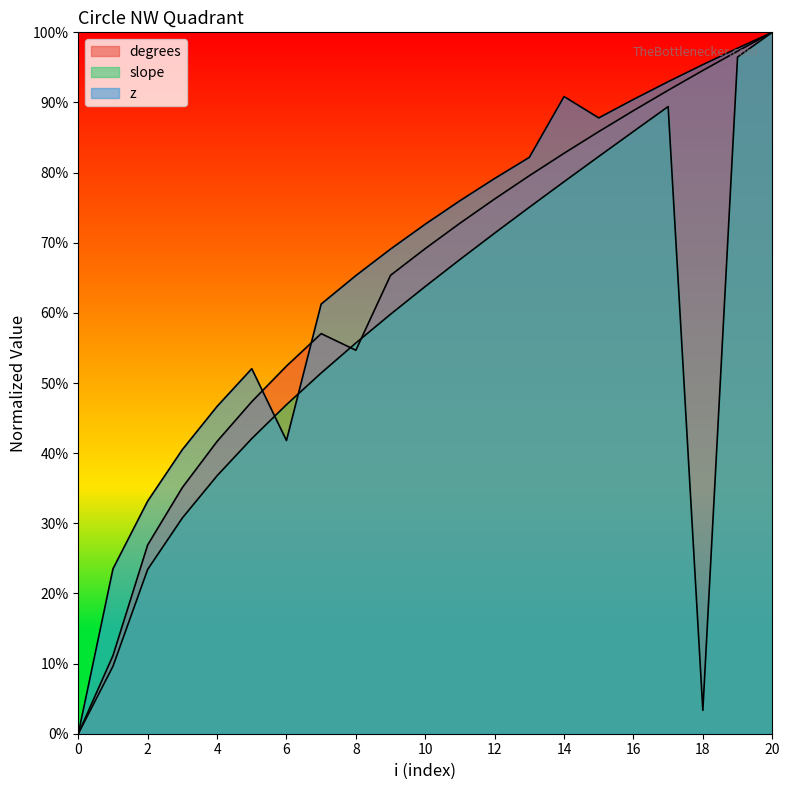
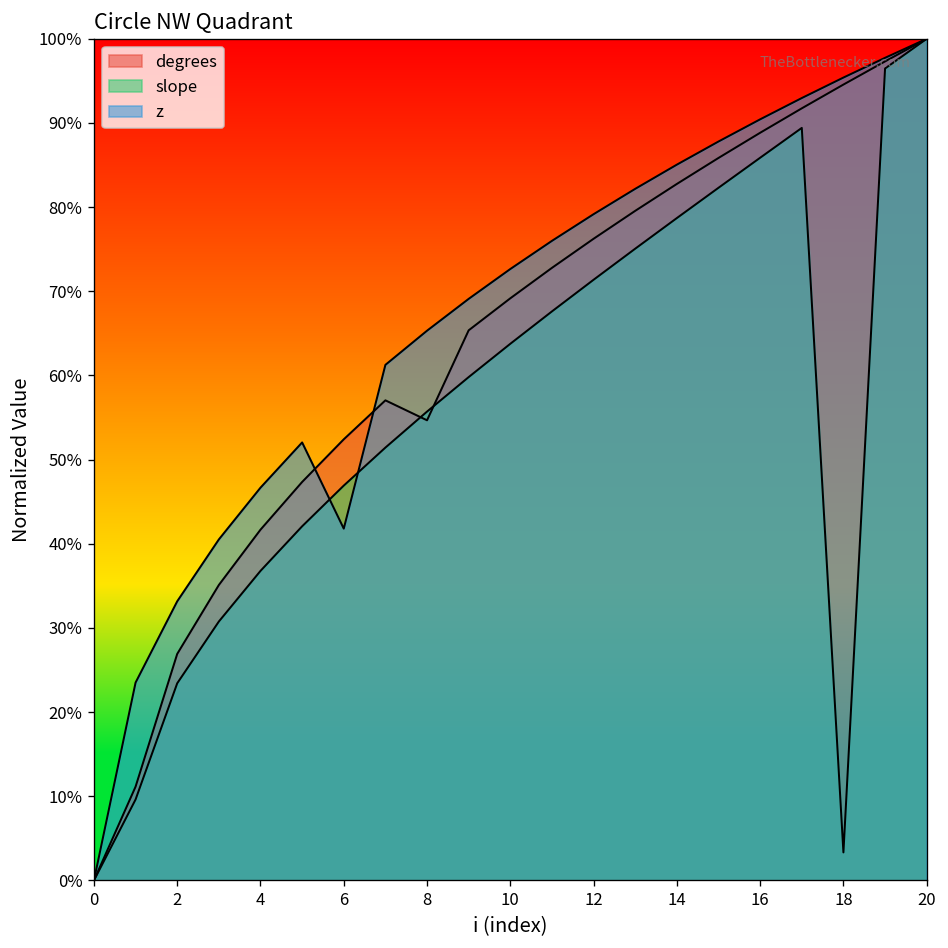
  {
    "degrees": {
      "2": "27%",
      "4": "42%",
      "6": "52%",
      "8": "55%",
      "10": "69%",
      "12": "76%",
      "14": "83%",
      "16": "89%",
      "18": "95%"
    },
    "slope": {
      "2": "23%",
      "4": "37%",
      "6": "47%",
      "8": "56%",
      "10": "64%",
      "12": "71%",
      "14": "79%",
      "16": "86%",
      "18": "3%"
    },
    "z": {
      "2": "33%",
      "4": "47%",
      "6": "42%",
      "8": "65%",
      "10": "73%",
      "12": "79%",
-     "14": "91%",
+     "14": "85%",
      "16": "90%",
      "18": "95%"
    }
  }
